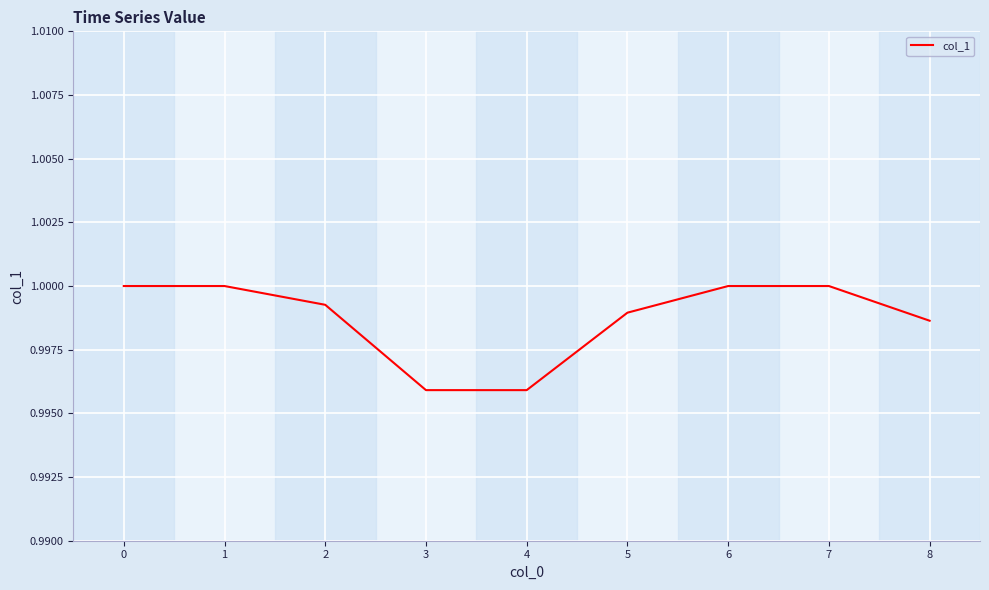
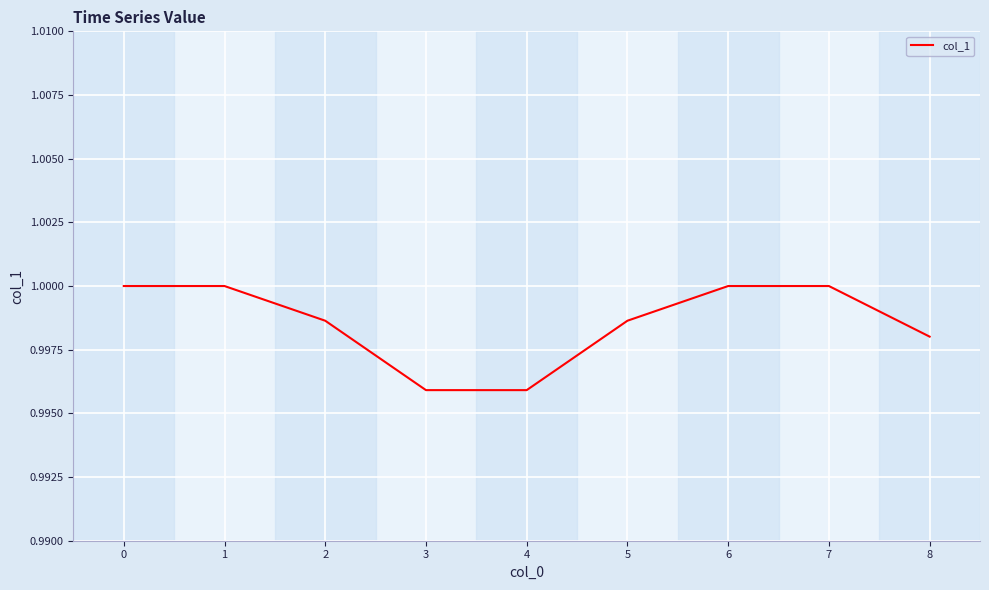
  {
    "0": 1.0000,
    "1": 1.0000,
-   "2": 0.9993,
+   "2": 0.9986,
    "3": 0.9959,
    "4": 0.9959,
-   "5": 0.9990,
+   "5": 0.9986,
    "6": 1.0000,
    "7": 1.0000,
-   "8": 0.9986
+   "8": 0.9980
  }
